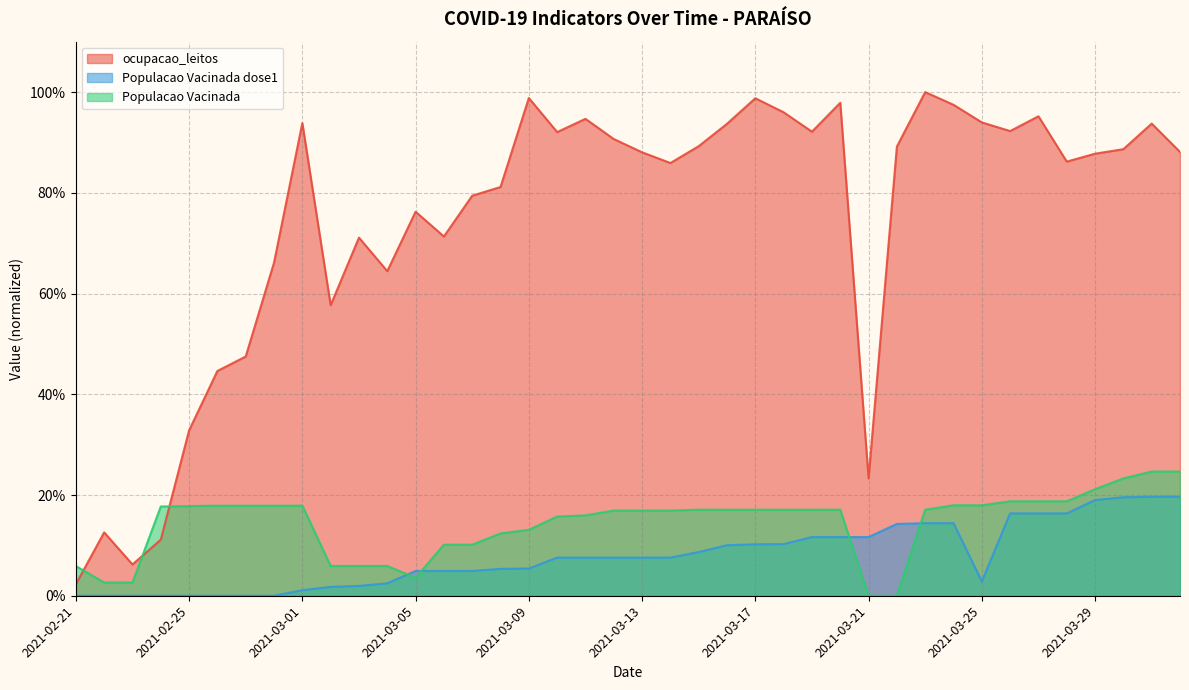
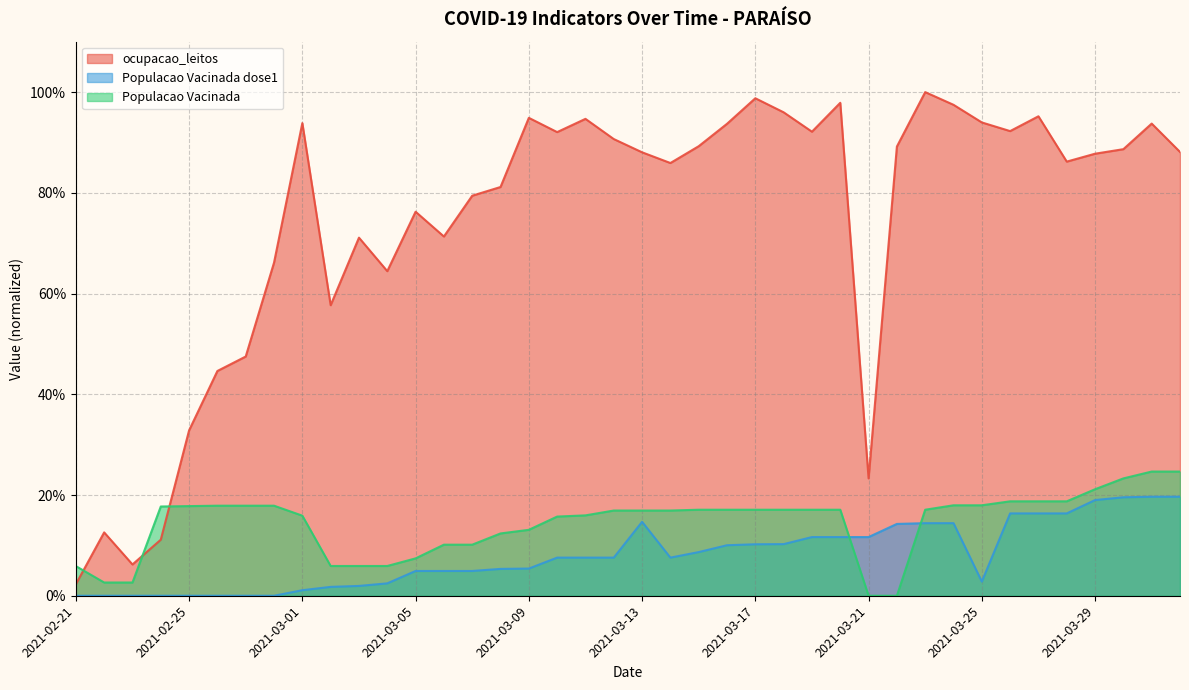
  {
    "ocupacao_leitos": {
      "2021-02-21": "2%",
      "2021-02-25": "33%",
      "2021-03-01": "94%",
      "2021-03-05": "76%",
-     "2021-03-09": "99%",
+     "2021-03-09": "95%",
      "2021-03-13": "88%",
      "2021-03-17": "99%",
      "2021-03-21": "23%",
      "2021-03-25": "94%",
      "2021-03-29": "88%"
    },
    "Populacao Vacinada dose1": {
      "2021-02-21": "0%",
      "2021-02-25": "0%",
      "2021-03-01": "1%",
      "2021-03-05": "5%",
      "2021-03-09": "5%",
-     "2021-03-13": "8%",
+     "2021-03-13": "15%",
      "2021-03-17": "10%",
      "2021-03-21": "12%",
      "2021-03-25": "3%",
      "2021-03-29": "19%"
    },
    "Populacao Vacinada": {
      "2021-02-21": "6%",
      "2021-02-25": "18%",
-     "2021-03-01": "18%",
-     "2021-03-05": "4%",
+     "2021-03-01": "16%",
+     "2021-03-05": "7%",
      "2021-03-09": "13%",
      "2021-03-13": "17%",
      "2021-03-17": "17%",
      "2021-03-21": "0%",
      "2021-03-25": "18%",
      "2021-03-29": "21%"
    }
  }
